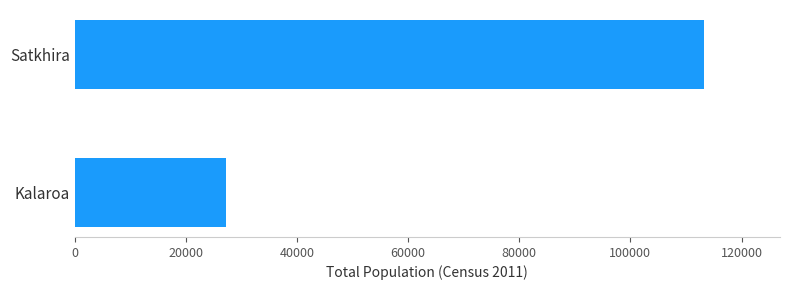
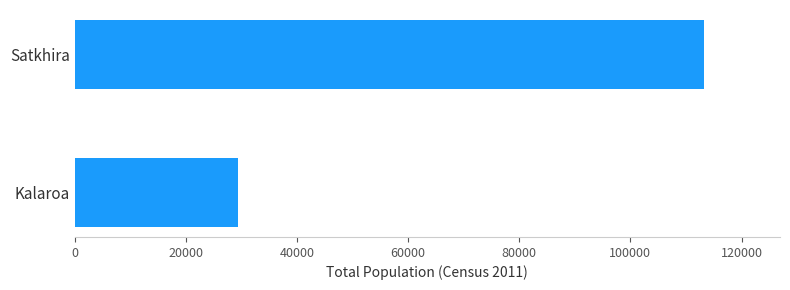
  {
    "Satkhira": 113000,
-   "Kalaroa": 27000
+   "Kalaroa": 29000
  }
